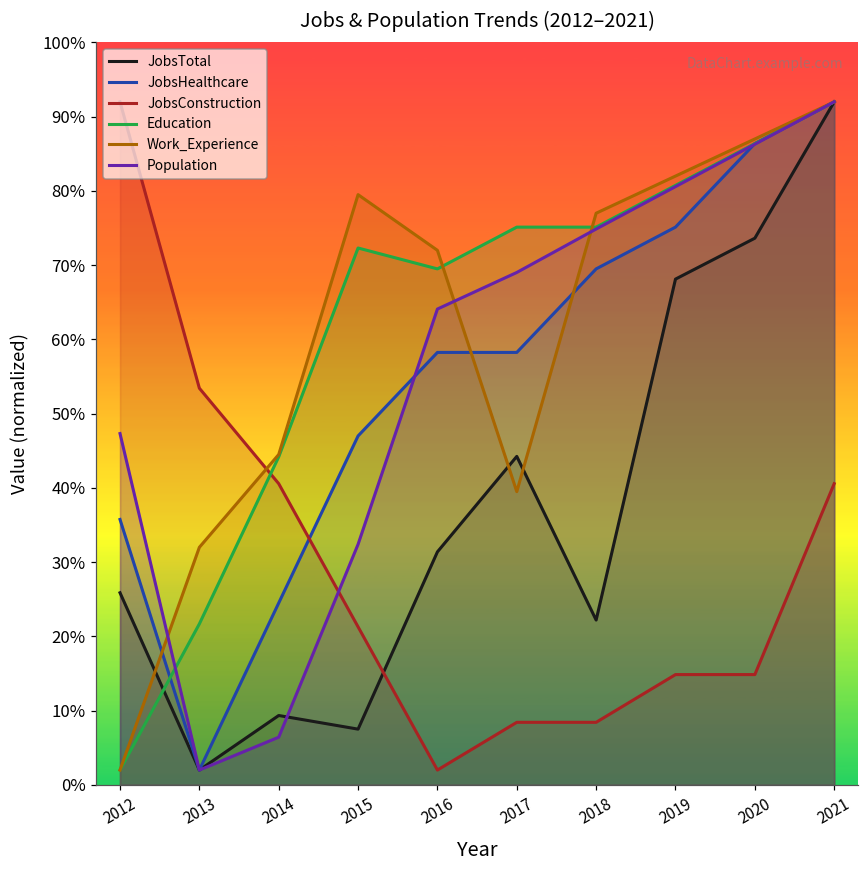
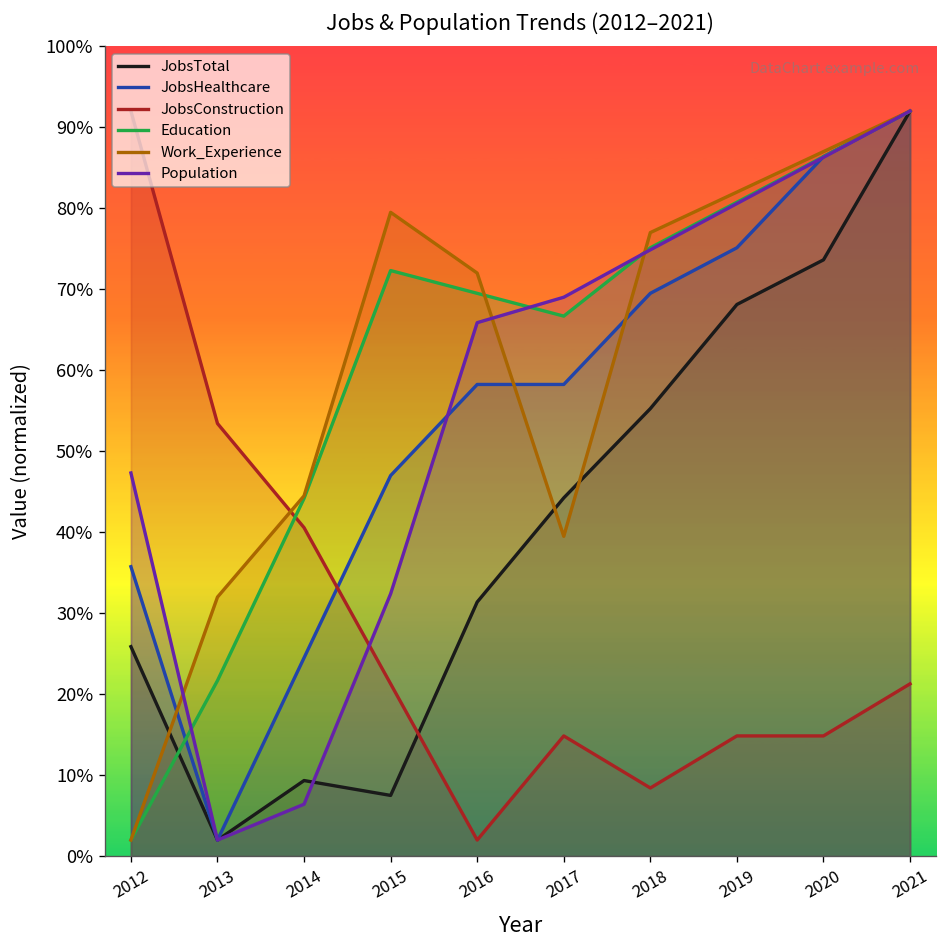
  {
    "JobsTotal": {
      "2012": "26%",
      "2014": "9%",
      "2015": "8%",
      "2016": "31%",
      "2017": "44%",
-     "2018": "22%",
+     "2018": "55%",
      "2019": "68%",
      "2020": "74%"
    },
    "JobsHealthcare": {
      "2012": "36%",
      "2014": "25%",
      "2015": "47%",
      "2016": "58%",
      "2017": "58%",
      "2018": "70%",
      "2019": "75%"
    },
    "JobsConstruction": {
      "2013": "53%",
      "2014": "41%",
      "2015": "21%",
      "2016": "2%",
-     "2017": "8%",
+     "2017": "15%",
      "2018": "8%",
      "2019": "15%",
      "2020": "15%",
-     "2021": "41%"
+     "2021": "21%"
    },
    "Education": {
      "2013": "22%",
      "2015": "72%",
      "2016": "70%",
-     "2017": "75%"
+     "2017": "67%"
    },
    "Work_Experience": {
      "2013": "32%",
      "2015": "80%",
      "2016": "72%",
      "2017": "40%",
      "2018": "77%",
      "2019": "82%",
      "2020": "87%"
    },
    "Population": {
      "2012": "47%",
      "2014": "6%",
      "2015": "32%",
-     "2016": "64%",
+     "2016": "66%",
      "2017": "69%"
    }
  }
